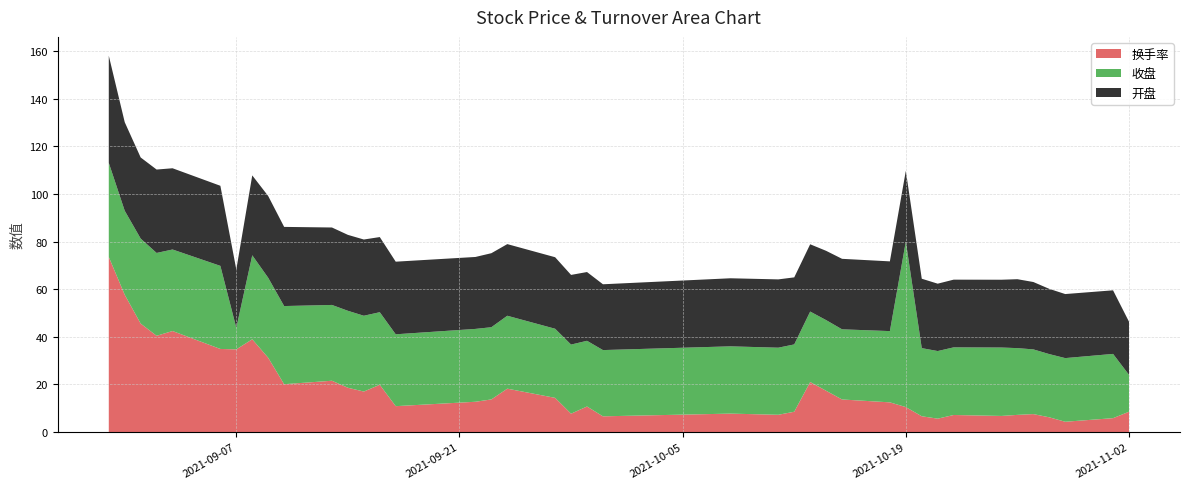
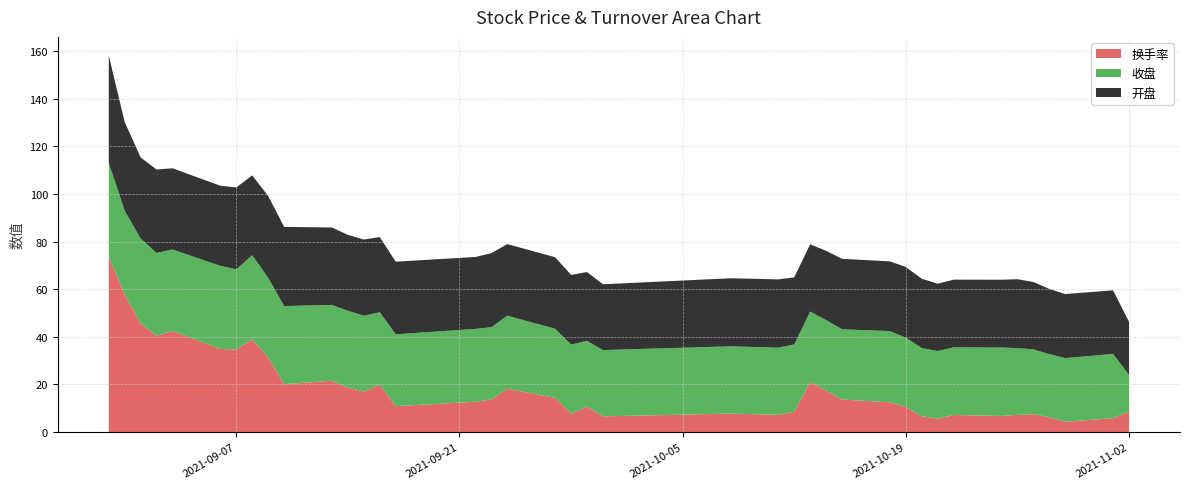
  {
    "换手率": {
      "2021-09-07": 35,
      "2021-10-19": 10,
      "2021-11-02": 9
    },
    "收盘": {
-     "2021-09-07": 9,
-     "2021-10-19": 70,
+     "2021-09-07": 34,
+     "2021-10-19": 29,
      "2021-11-02": 16
    },
    "开盘": {
-     "2021-09-07": 25,
+     "2021-09-07": 34,
      "2021-10-19": 30,
      "2021-11-02": 22
    }
  }
